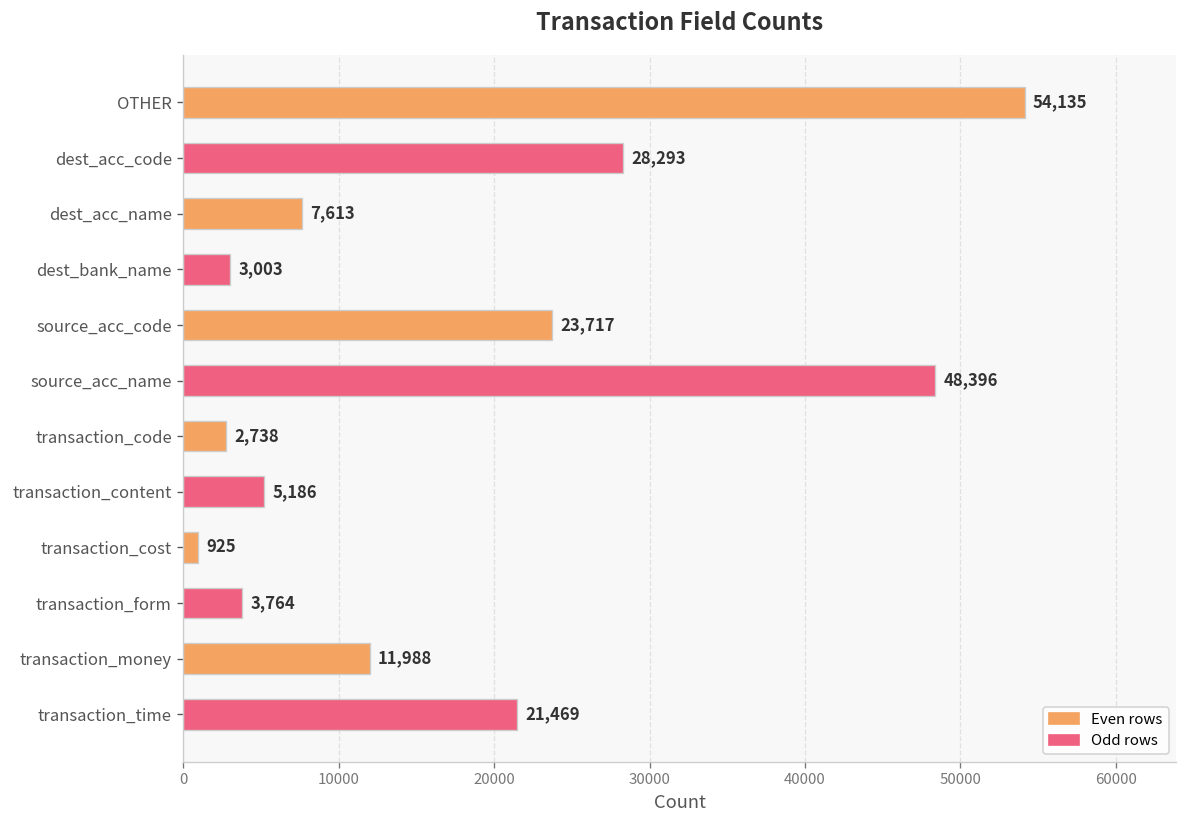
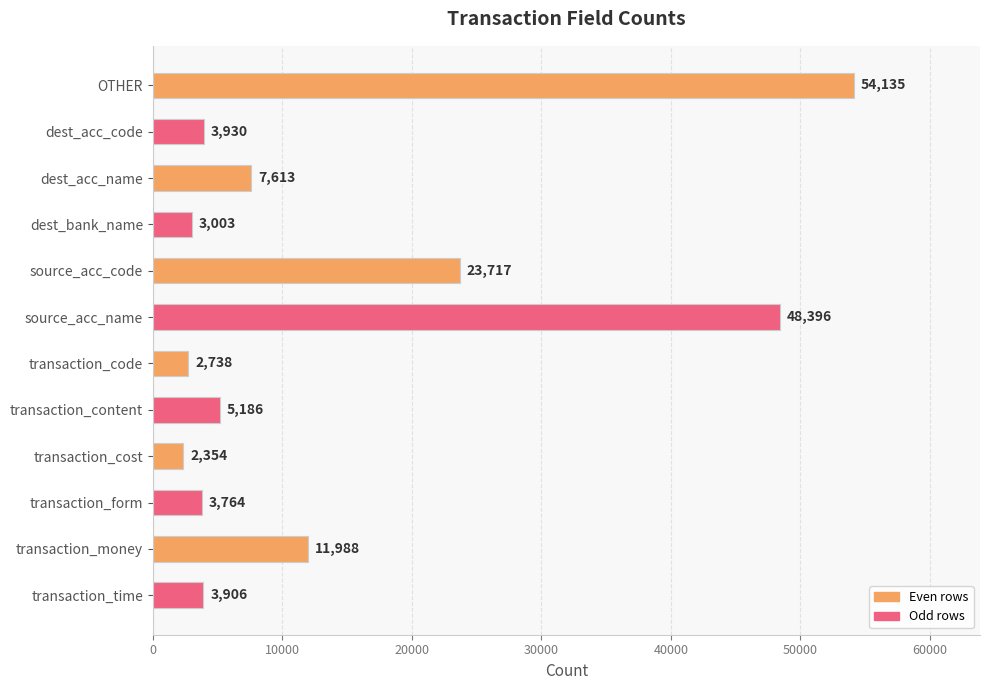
  {
    "OTHER": "54,135",
-   "dest_acc_code": "28,293",
+   "dest_acc_code": "3,930",
    "dest_acc_name": "7,613",
    "dest_bank_name": "3,003",
    "source_acc_code": "23,717",
    "source_acc_name": "48,396",
    "transaction_code": "2,738",
    "transaction_content": "5,186",
-   "transaction_cost": "925",
+   "transaction_cost": "2,354",
    "transaction_form": "3,764",
    "transaction_money": "11,988",
-   "transaction_time": "21,469"
+   "transaction_time": "3,906"
  }
